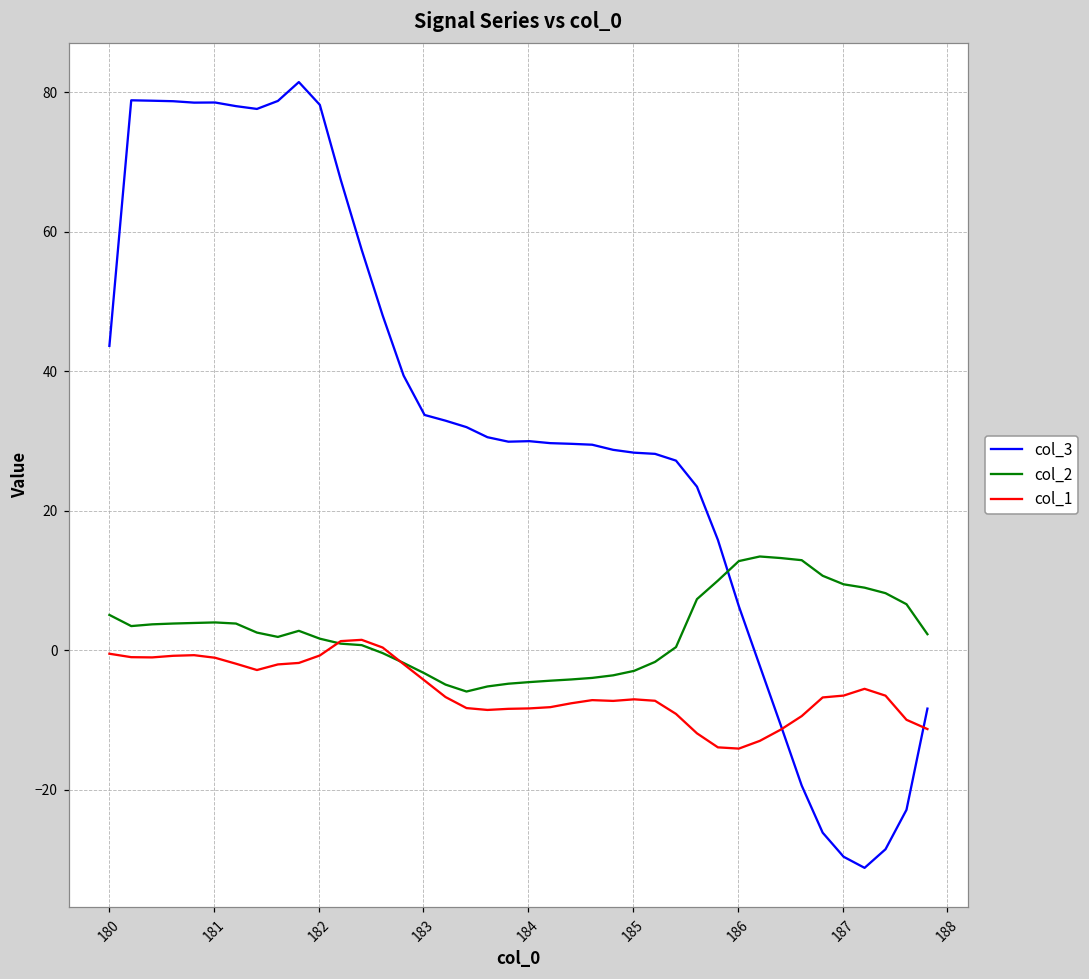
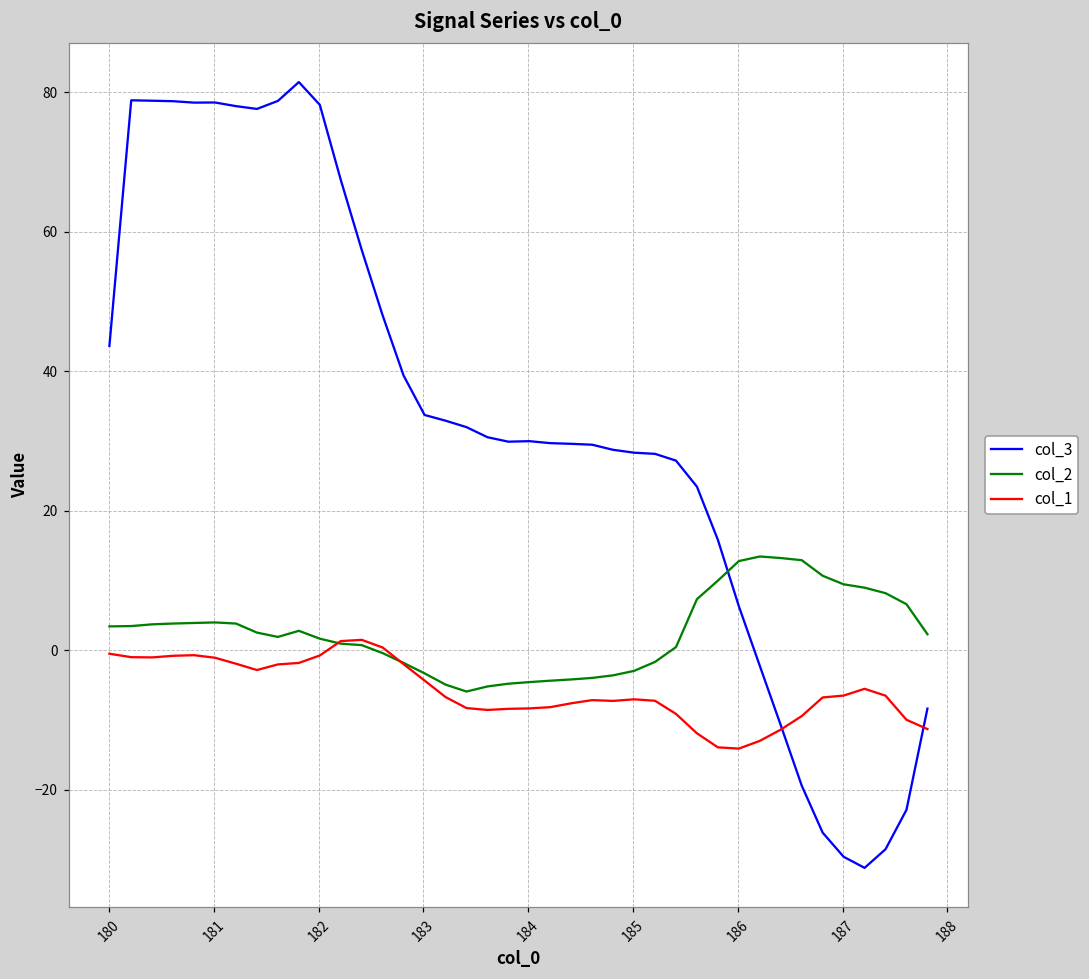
  {
    "col_3": {
      "180": 44
    },
    "col_2": {
-     "180": 5
+     "180": 3
    },
    "col_1": {
      "180": 0
    }
  }
